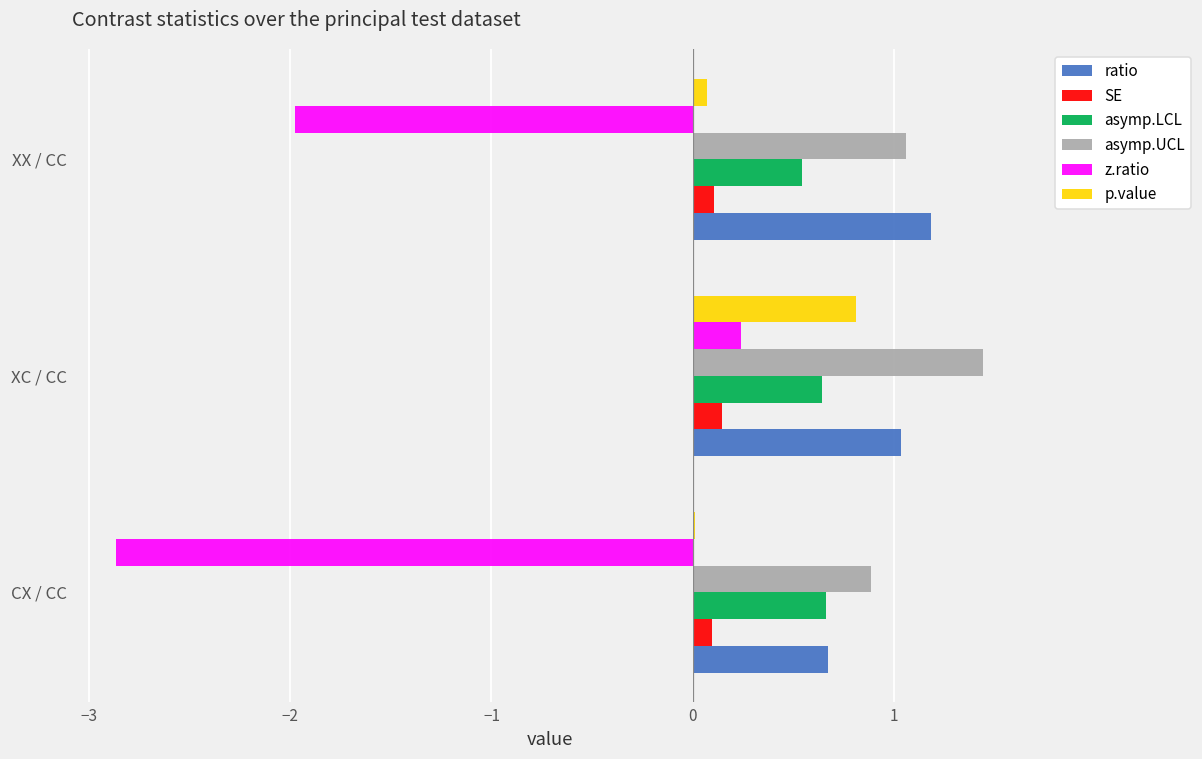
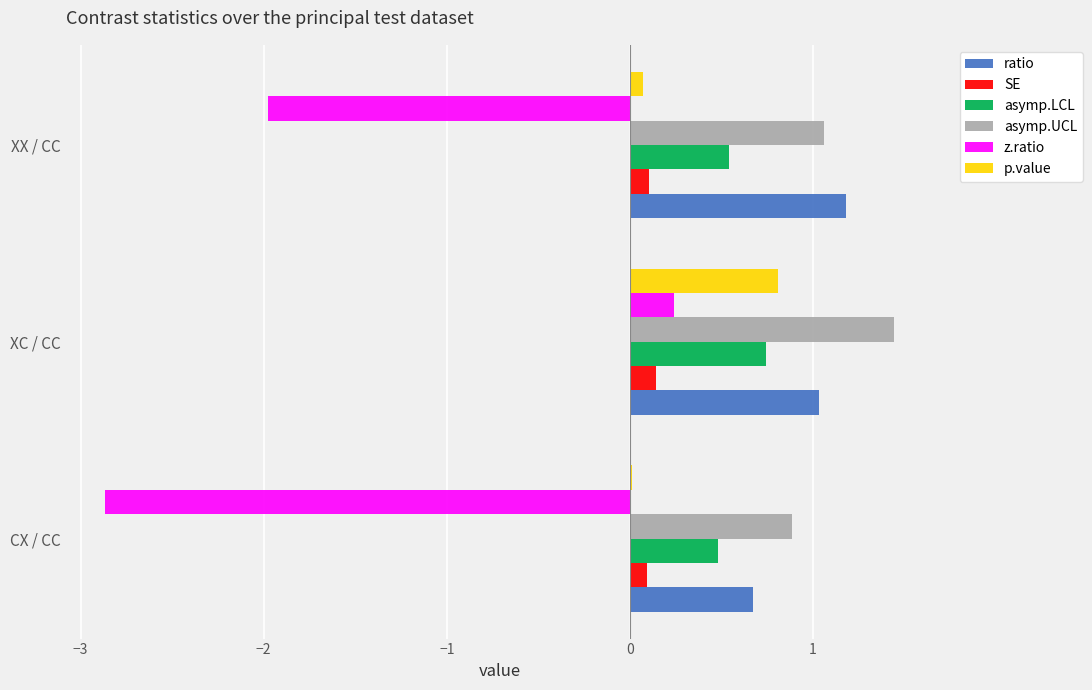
  {
    "ratio": {
      "XX / CC": 1.18,
      "XC / CC": 1.03,
      "CX / CC": 0.67
    },
    "SE": {
      "XX / CC": 0.11,
      "XC / CC": 0.14,
      "CX / CC": 0.09
    },
    "asymp.LCL": {
      "XX / CC": 0.54,
-     "XC / CC": 0.64,
-     "CX / CC": 0.66
+     "XC / CC": 0.74,
+     "CX / CC": 0.48
    },
    "asymp.UCL": {
      "XX / CC": 1.06,
      "XC / CC": 1.44,
      "CX / CC": 0.89
    },
    "z.ratio": {
      "XX / CC": -1.98,
      "XC / CC": 0.24,
      "CX / CC": -2.87
    },
    "p.value": {
      "XX / CC": 0.07,
      "XC / CC": 0.81
    }
  }
